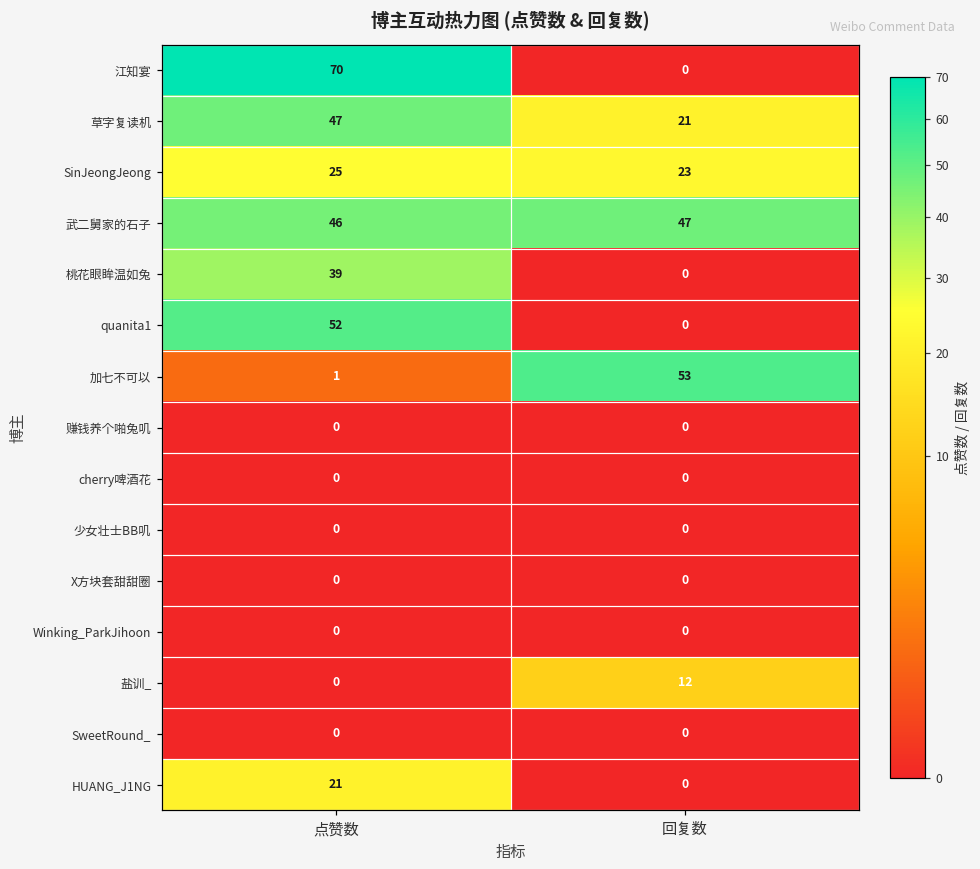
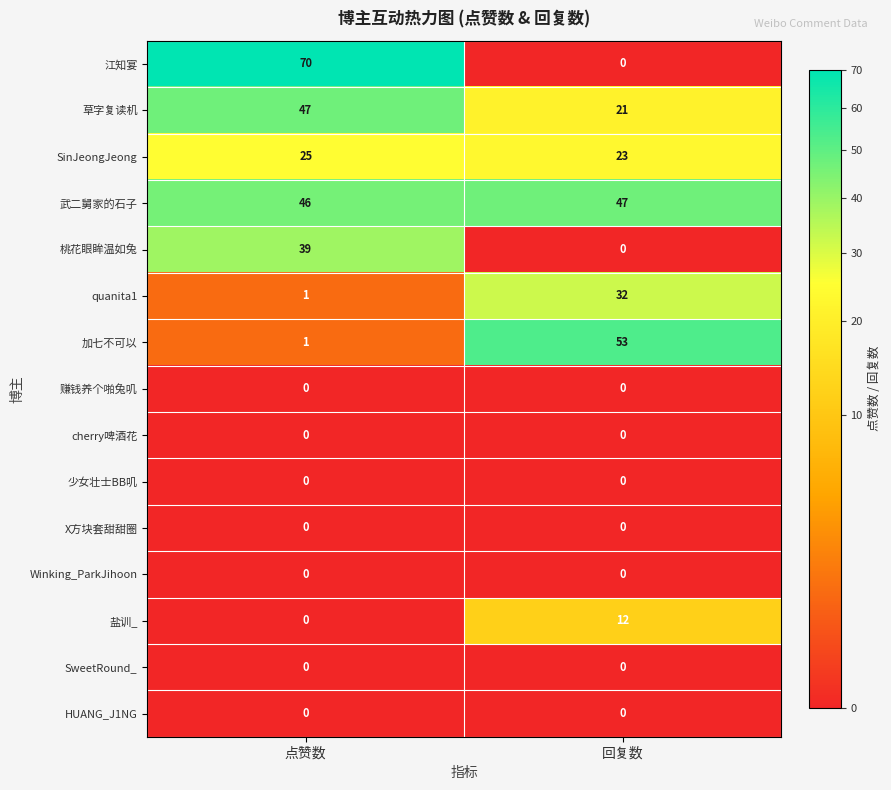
  {
    "江知宴": {
      "点赞数": 70,
      "回复数": 0
    },
    "草字复读机": {
      "点赞数": 47,
      "回复数": 21
    },
    "SinJeongJeong": {
      "点赞数": 25,
      "回复数": 23
    },
    "武二舅家的石子": {
      "点赞数": 46,
      "回复数": 47
    },
    "桃花眼眸温如兔": {
      "点赞数": 39,
      "回复数": 0
    },
    "quanita1": {
-     "点赞数": 52,
-     "回复数": 0
+     "点赞数": 1,
+     "回复数": 32
    },
    "加七不可以": {
      "点赞数": 1,
      "回复数": 53
    },
    "赚钱养个啪兔叽": {
      "点赞数": 0,
      "回复数": 0
    },
    "cherry啤酒花": {
      "点赞数": 0,
      "回复数": 0
    },
    "少女壮士BB叽": {
      "点赞数": 0,
      "回复数": 0
    },
    "X方块套甜甜圈": {
      "点赞数": 0,
      "回复数": 0
    },
    "Winking_ParkJihoon": {
      "点赞数": 0,
      "回复数": 0
    },
    "盐训_": {
      "点赞数": 0,
      "回复数": 12
    },
    "SweetRound_": {
      "点赞数": 0,
      "回复数": 0
    },
    "HUANG_J1NG": {
-     "点赞数": 21,
+     "点赞数": 0,
      "回复数": 0
    }
  }
